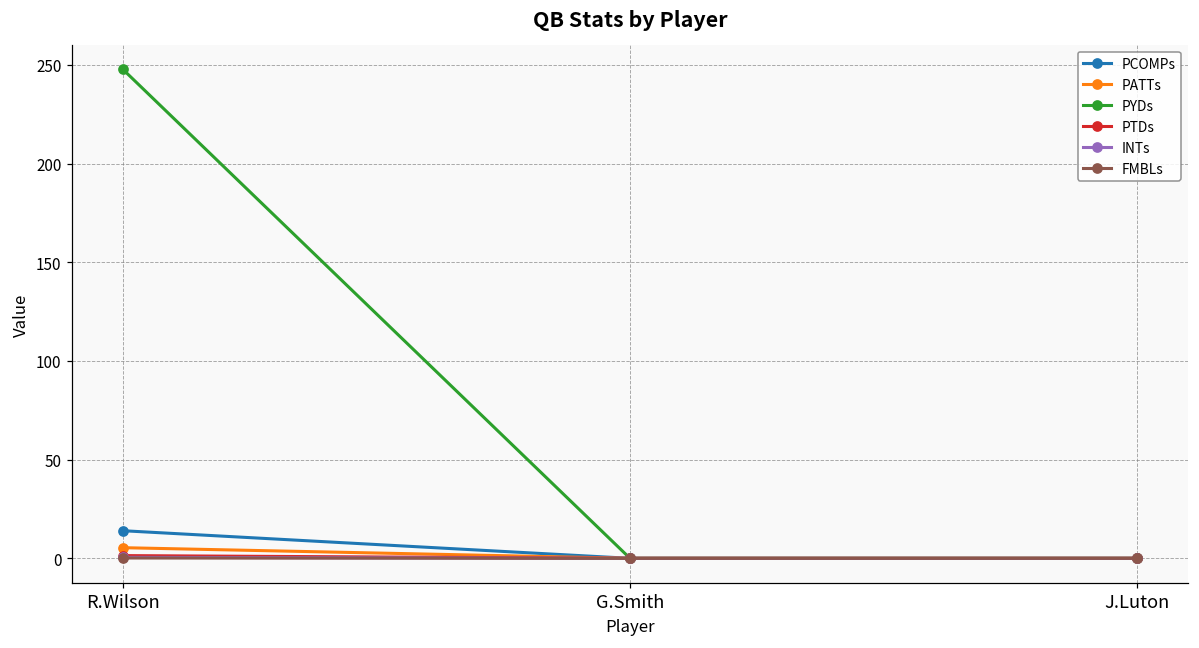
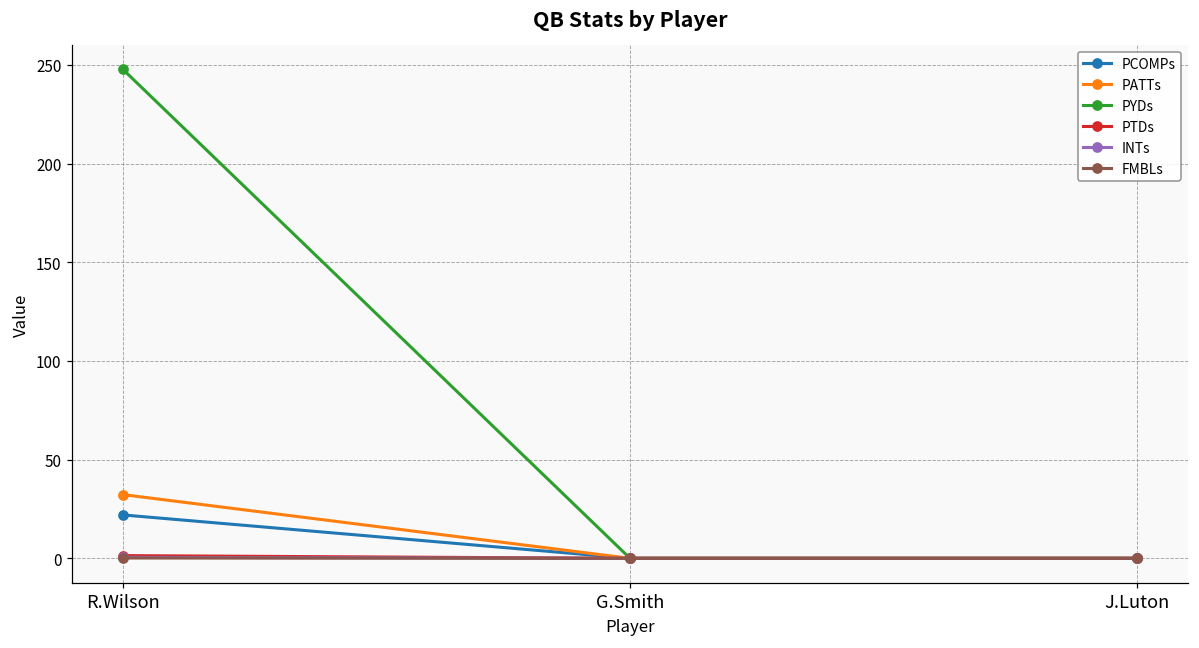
  {
    "PCOMPs": {
-     "R.Wilson": 14
+     "R.Wilson": 22
    },
    "PATTs": {
-     "R.Wilson": 5
+     "R.Wilson": 32
    },
    "PYDs": {
      "R.Wilson": 248
    }
  }
